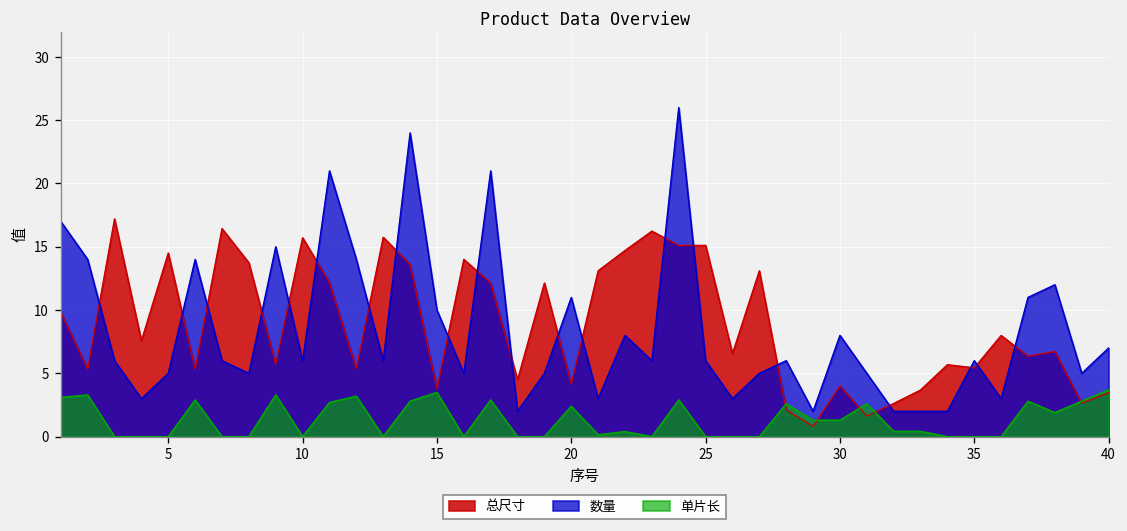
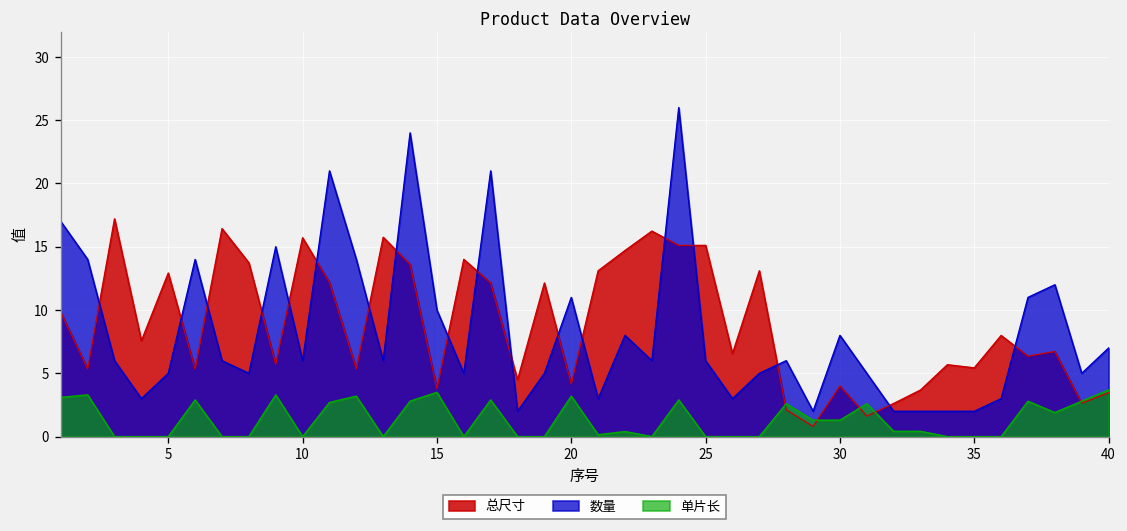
  {
    "总尺寸": {
-     "5": 14.5,
+     "5": 12.9,
      "10": 15.7,
      "15": 3.8,
      "20": 4.2,
      "25": 15.1,
      "30": 4.0,
      "35": 5.4
    },
    "数量": {
      "5": 5,
      "10": 6,
      "15": 10,
      "20": 11,
      "25": 6,
      "30": 8,
-     "35": 6,
+     "35": 2,
      "40": 7
    },
    "单片长": {
      "5": 0.0,
      "10": 0.0,
      "15": 3.5,
-     "20": 2.4,
+     "20": 3.2,
      "25": 0.0,
      "30": 1.3,
      "35": 0.0
    }
  }
